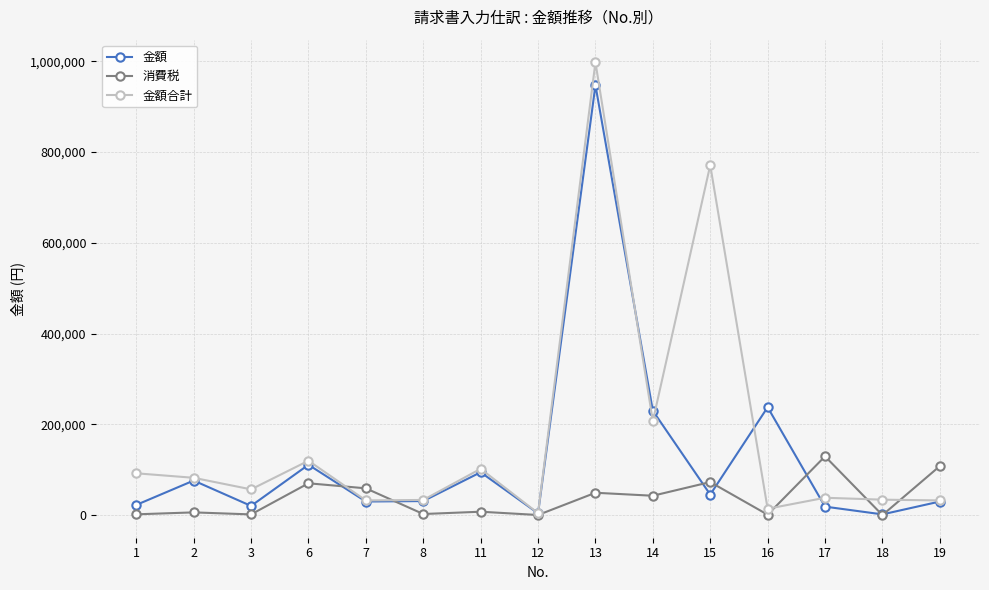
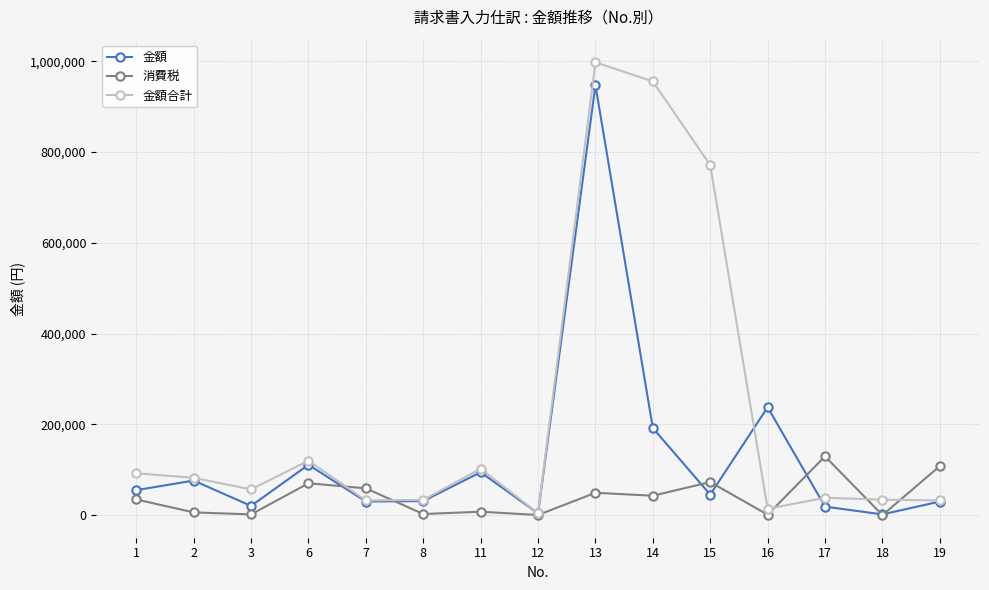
  {
    "金額": {
-     "1": "20,000",
+     "1": "60,000",
      "2": "80,000",
      "3": "20,000",
      "6": "110,000",
      "11": "90,000",
      "13": "950,000",
-     "14": "230,000",
+     "14": "190,000",
      "15": "50,000",
      "16": "240,000",
      "17": "20,000"
    },
    "消費税": {
-     "1": "0",
+     "1": "30,000",
      "2": "10,000",
      "3": "0",
      "6": "70,000",
      "7": "60,000",
      "8": "0",
      "11": "10,000",
      "13": "50,000",
      "14": "40,000",
      "15": "70,000",
      "16": "0",
      "17": "130,000",
      "19": "110,000"
    },
    "金額合計": {
      "1": "90,000",
      "2": "80,000",
      "3": "60,000",
      "6": "120,000",
      "11": "100,000",
      "13": "1,000,000",
-     "14": "210,000",
+     "14": "960,000",
      "15": "770,000",
      "16": "10,000",
      "17": "40,000",
      "18": "30,000"
    }
  }
